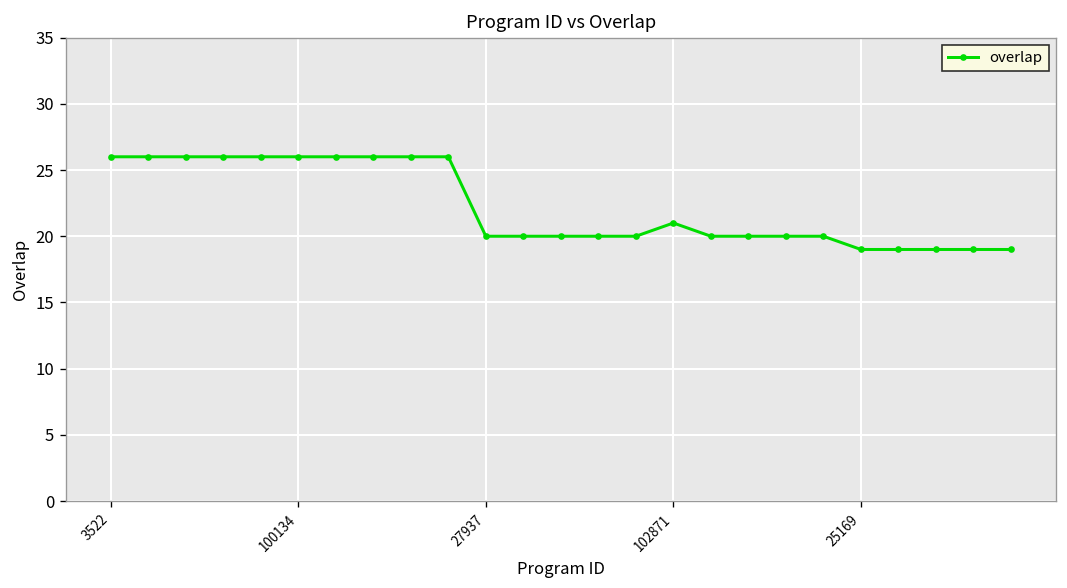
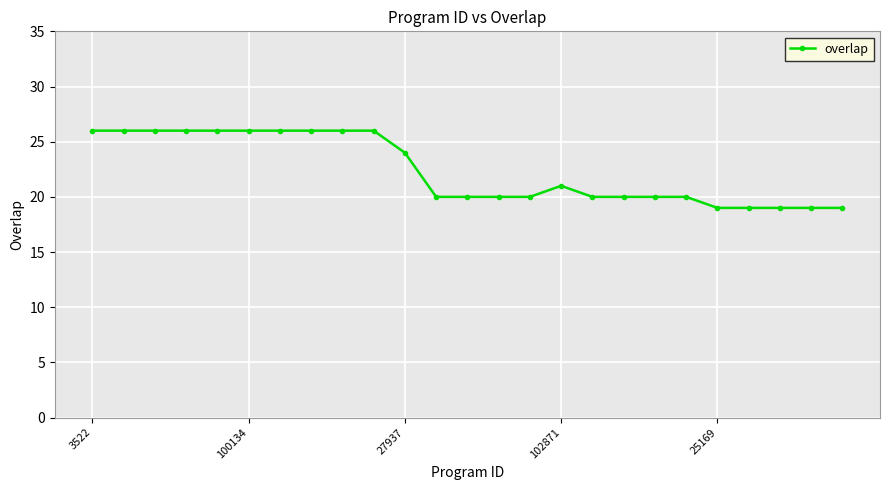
  {
    "3522": 26,
    "100134": 26,
-   "27937": 20,
+   "27937": 24,
    "102871": 21,
    "25169": 19
  }
